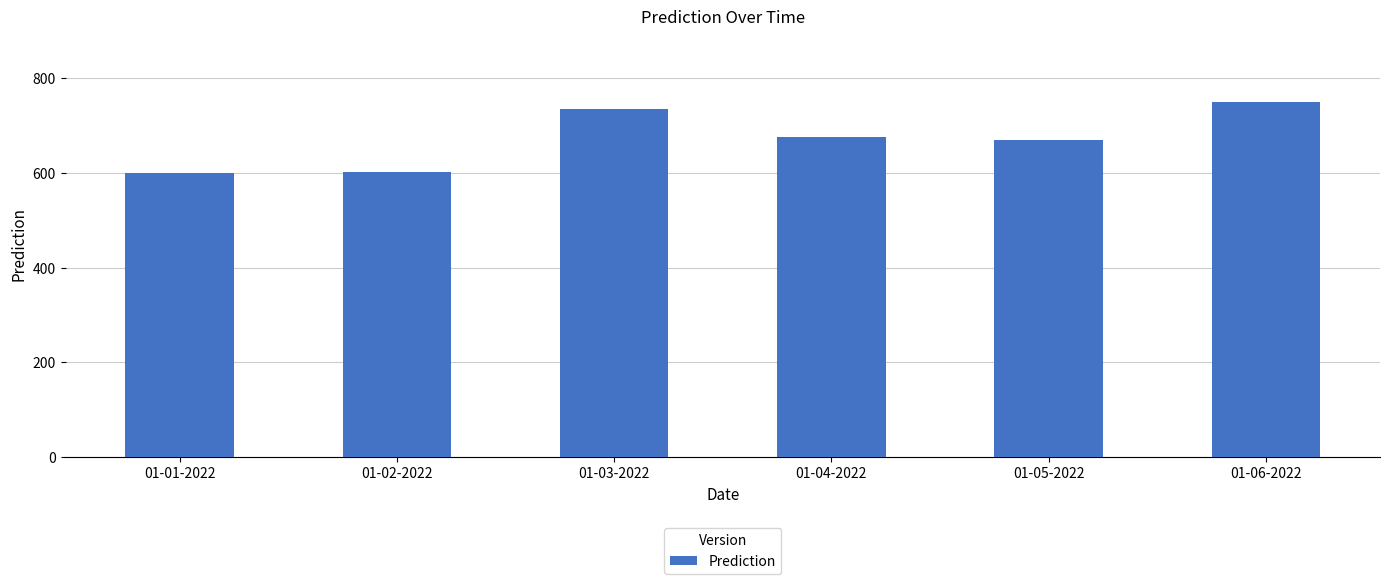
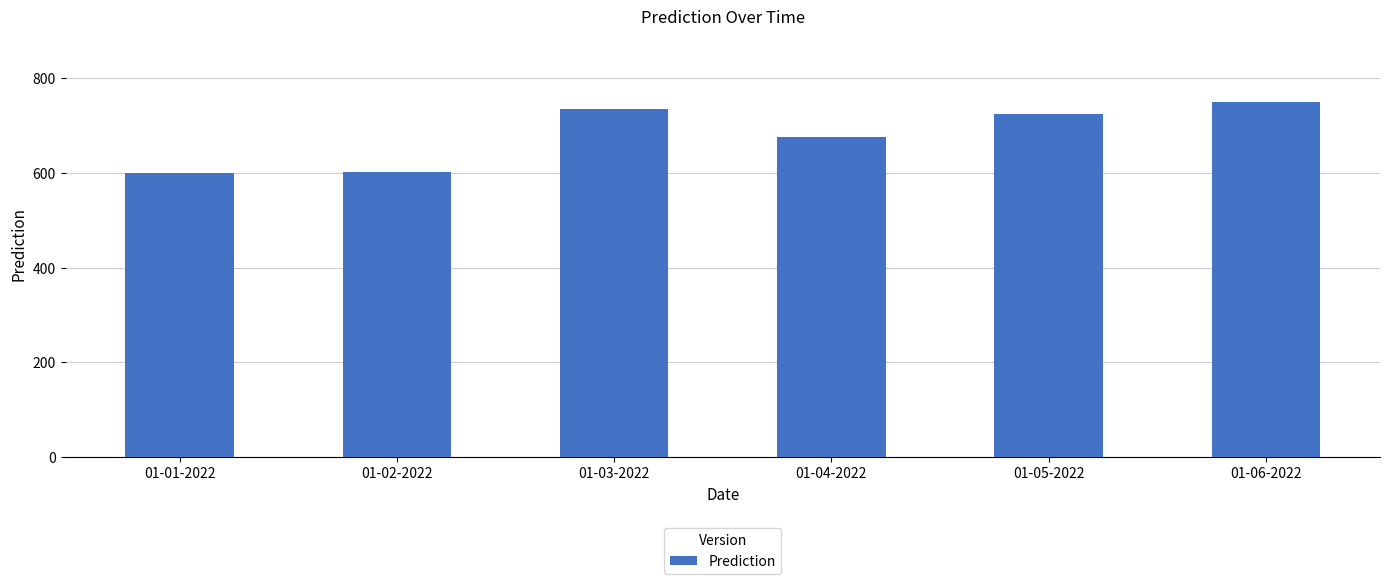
  {
    "01-01-2022": 600,
    "01-02-2022": 600,
    "01-03-2022": 740,
    "01-04-2022": 680,
-   "01-05-2022": 670,
+   "01-05-2022": 730,
    "01-06-2022": 750
  }
